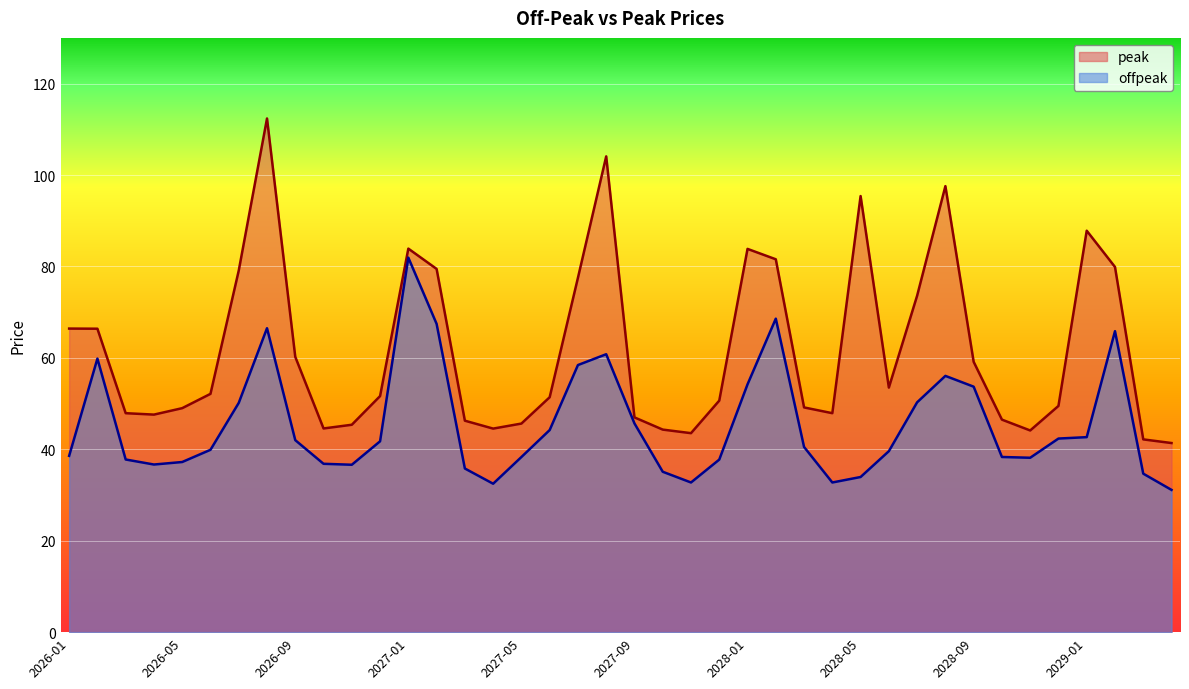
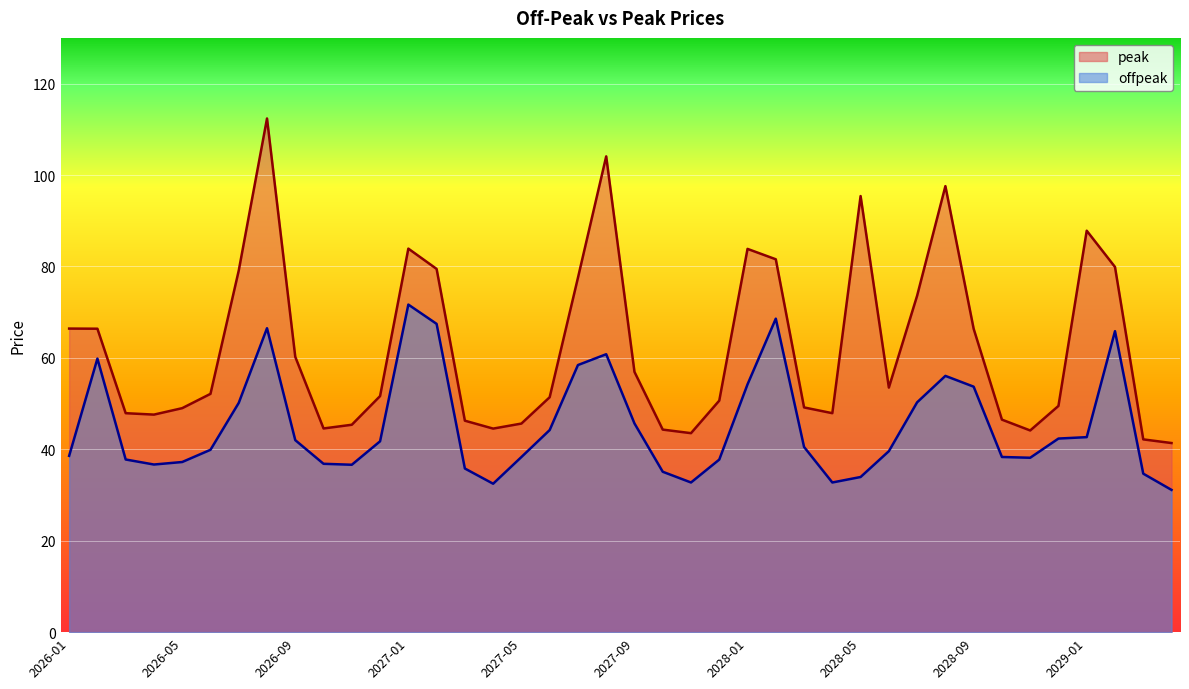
  {
    "peak": {
      "2026-01": 66,
      "2026-05": 49,
      "2026-09": 60,
      "2027-01": 84,
      "2027-05": 46,
-     "2027-09": 47,
+     "2027-09": 57,
      "2028-01": 84,
      "2028-05": 95,
-     "2028-09": 59,
+     "2028-09": 66,
      "2029-01": 88
    },
    "offpeak": {
      "2026-01": 39,
      "2026-05": 37,
      "2026-09": 42,
-     "2027-01": 82,
+     "2027-01": 72,
      "2027-05": 38,
      "2027-09": 46,
      "2028-01": 54,
      "2028-05": 34,
      "2028-09": 54,
      "2029-01": 43
    }
  }
